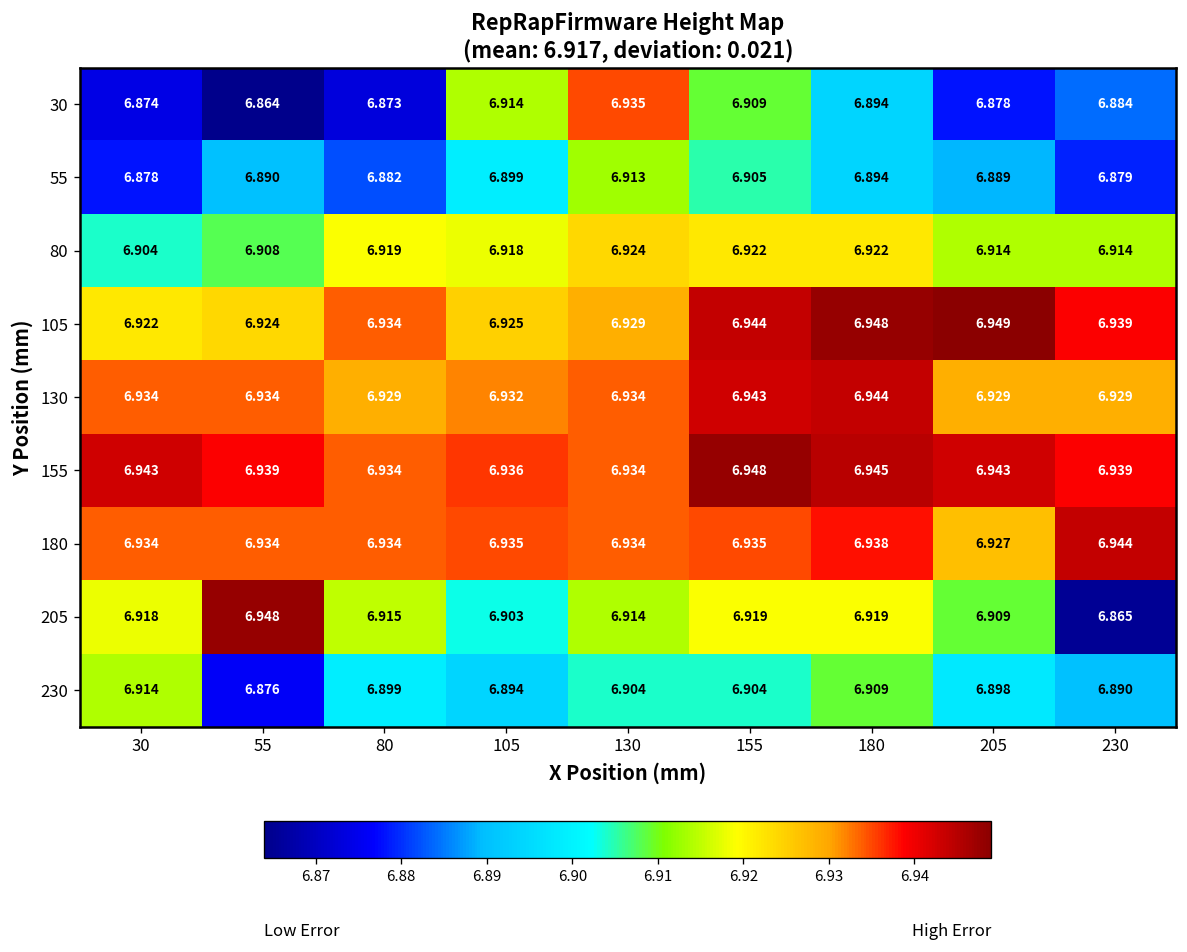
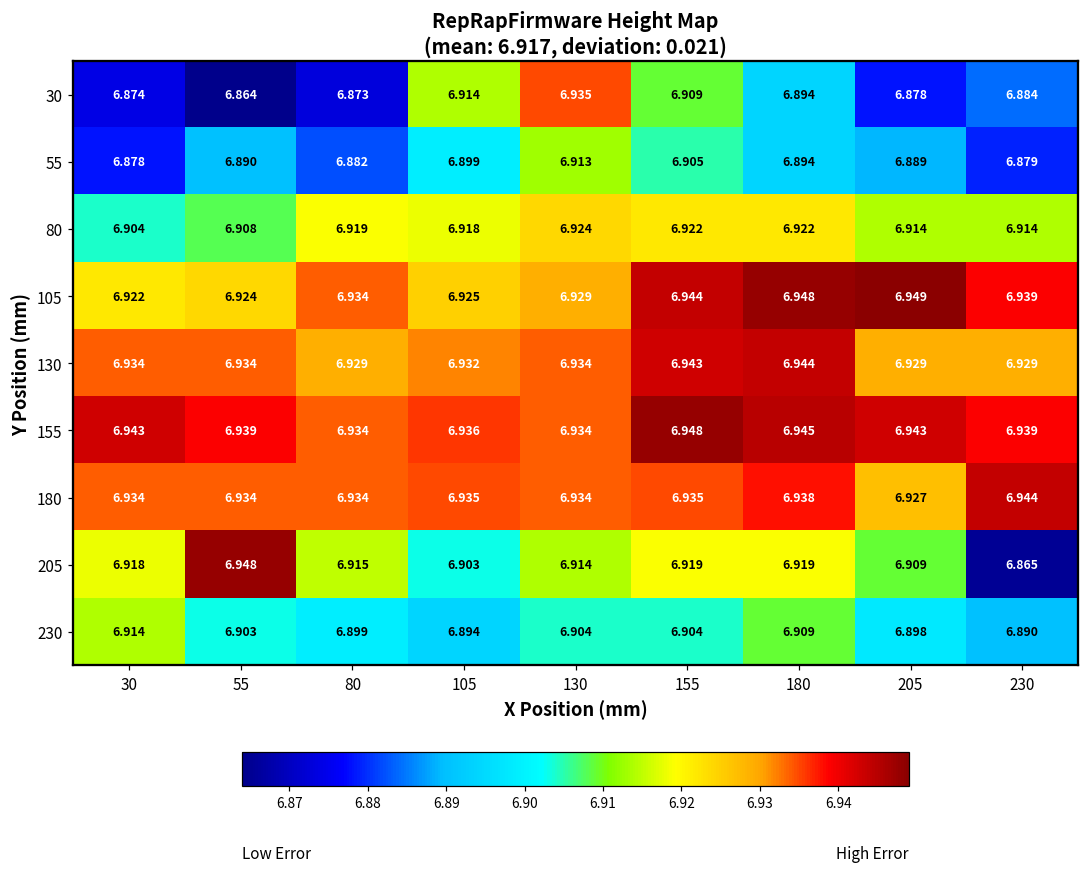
  {
    "30": {
      "30": 6.874,
      "55": 6.864,
      "80": 6.873,
      "105": 6.914,
      "130": 6.935,
      "155": 6.909,
      "180": 6.894,
      "205": 6.878,
      "230": 6.884
    },
    "55": {
      "30": 6.878,
      "55": 6.890,
      "80": 6.882,
      "105": 6.899,
      "130": 6.913,
      "155": 6.905,
      "180": 6.894,
      "205": 6.889,
      "230": 6.879
    },
    "80": {
      "30": 6.904,
      "55": 6.908,
      "80": 6.919,
      "105": 6.918,
      "130": 6.924,
      "155": 6.922,
      "180": 6.922,
      "205": 6.914,
      "230": 6.914
    },
    "105": {
      "30": 6.922,
      "55": 6.924,
      "80": 6.934,
      "105": 6.925,
      "130": 6.929,
      "155": 6.944,
      "180": 6.948,
      "205": 6.949,
      "230": 6.939
    },
    "130": {
      "30": 6.934,
      "55": 6.934,
      "80": 6.929,
      "105": 6.932,
      "130": 6.934,
      "155": 6.943,
      "180": 6.944,
      "205": 6.929,
      "230": 6.929
    },
    "155": {
      "30": 6.943,
      "55": 6.939,
      "80": 6.934,
      "105": 6.936,
      "130": 6.934,
      "155": 6.948,
      "180": 6.945,
      "205": 6.943,
      "230": 6.939
    },
    "180": {
      "30": 6.934,
      "55": 6.934,
      "80": 6.934,
      "105": 6.935,
      "130": 6.934,
      "155": 6.935,
      "180": 6.938,
      "205": 6.927,
      "230": 6.944
    },
    "205": {
      "30": 6.918,
      "55": 6.948,
      "80": 6.915,
      "105": 6.903,
      "130": 6.914,
      "155": 6.919,
      "180": 6.919,
      "205": 6.909,
      "230": 6.865
    },
    "230": {
      "30": 6.914,
-     "55": 6.876,
+     "55": 6.903,
      "80": 6.899,
      "105": 6.894,
      "130": 6.904,
      "155": 6.904,
      "180": 6.909,
      "205": 6.898,
      "230": 6.890
    }
  }
